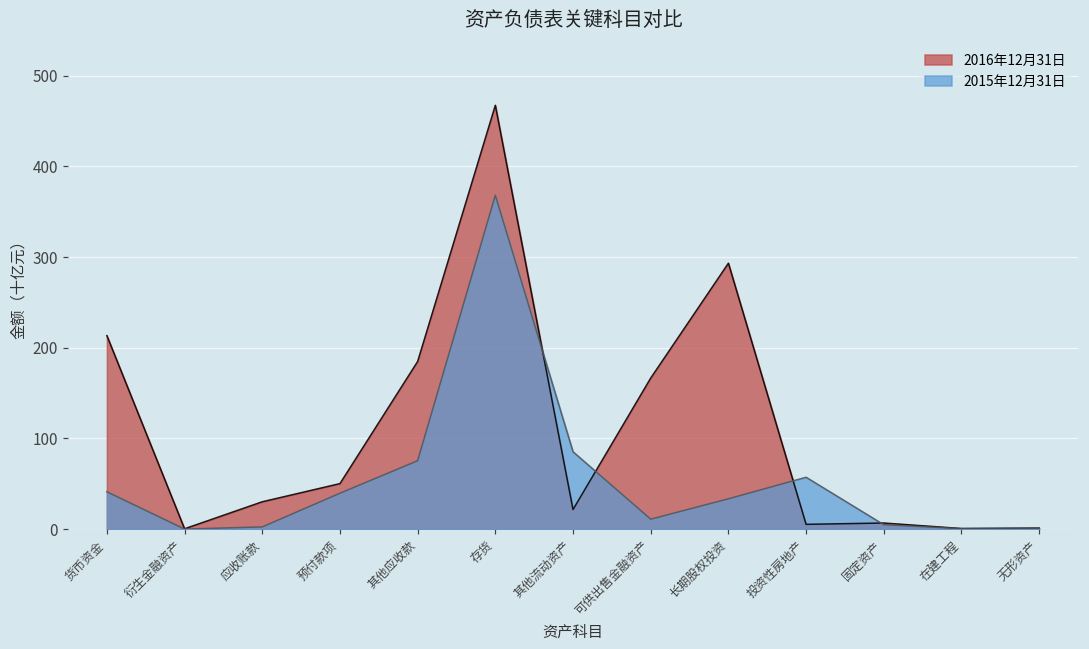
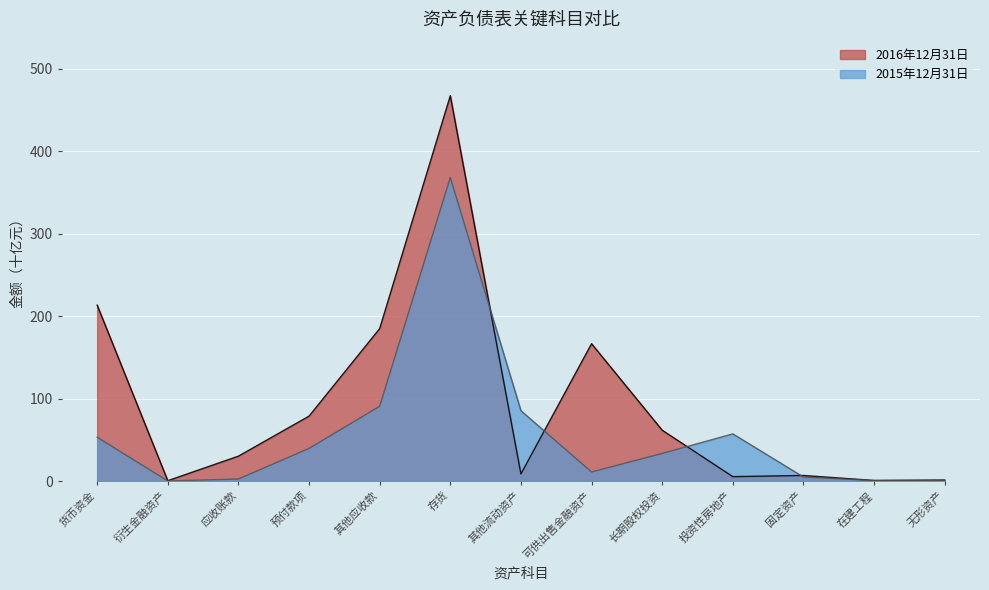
  {
    "2016年12月31日": {
      "货币资金": 210,
      "应收账款": 30,
-     "预付款项": 50,
+     "预付款项": 80,
      "其他应收款": 180,
      "存货": 470,
-     "其他流动资产": 20,
+     "其他流动资产": 10,
      "可供出售金融资产": 170,
-     "长期股权投资": 290,
+     "长期股权投资": 60,
      "投资性房地产": 10
    },
    "2015年12月31日": {
-     "货币资金": 40,
+     "货币资金": 50,
      "应收账款": 0,
      "预付款项": 40,
-     "其他应收款": 80,
+     "其他应收款": 90,
      "存货": 370,
      "其他流动资产": 90,
      "可供出售金融资产": 10,
      "长期股权投资": 30,
      "投资性房地产": 60
    }
  }
